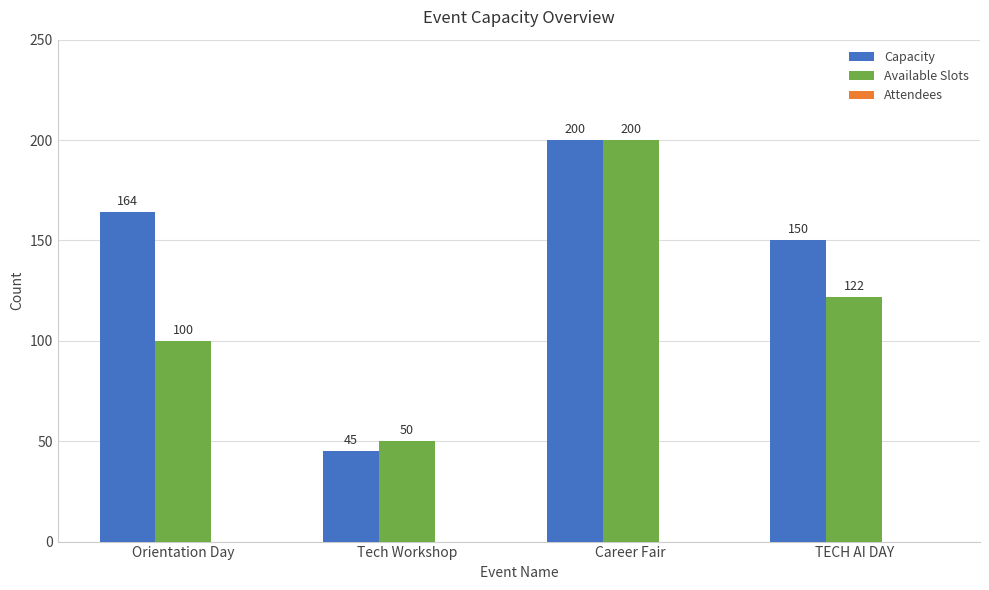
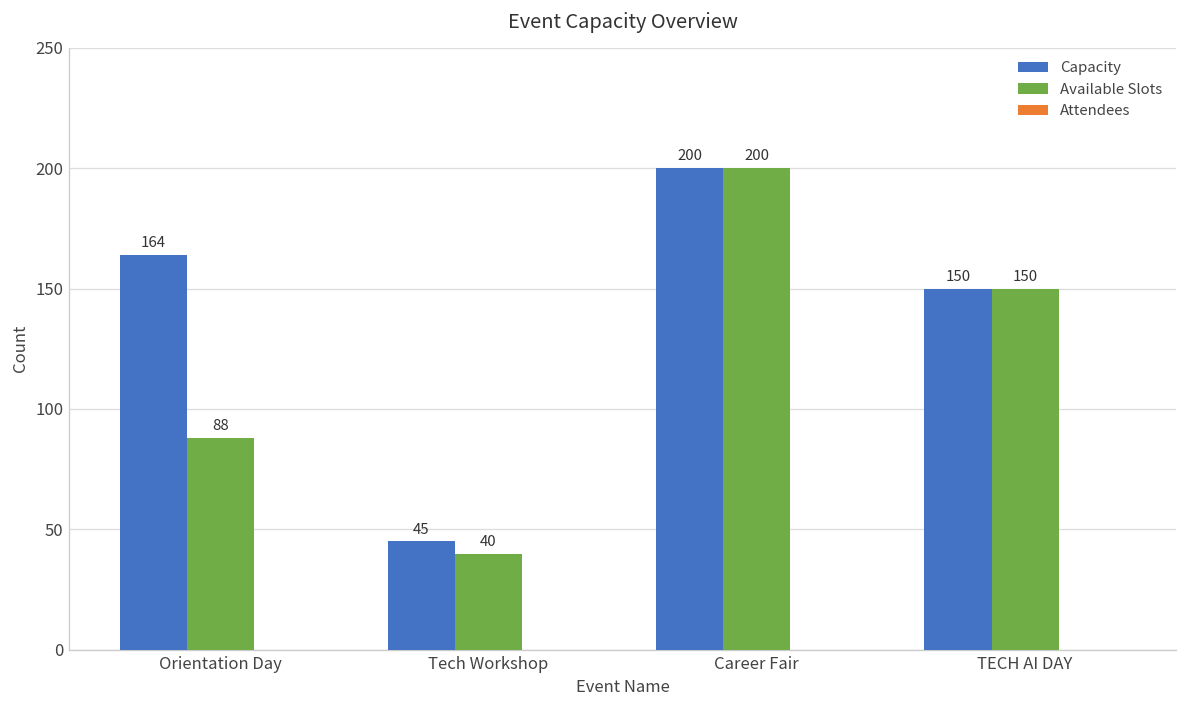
  {
    "Capacity": {
      "Orientation Day": 164,
      "Tech Workshop": 45,
      "Career Fair": 200,
      "TECH AI DAY": 150
    },
    "Available Slots": {
-     "Orientation Day": 100,
-     "Tech Workshop": 50,
+     "Orientation Day": 88,
+     "Tech Workshop": 40,
      "Career Fair": 200,
-     "TECH AI DAY": 122
+     "TECH AI DAY": 150
    },
    "Attendees": {
      "Orientation Day": 0,
      "Tech Workshop": 0,
      "Career Fair": 0,
      "TECH AI DAY": 0
    }
  }
